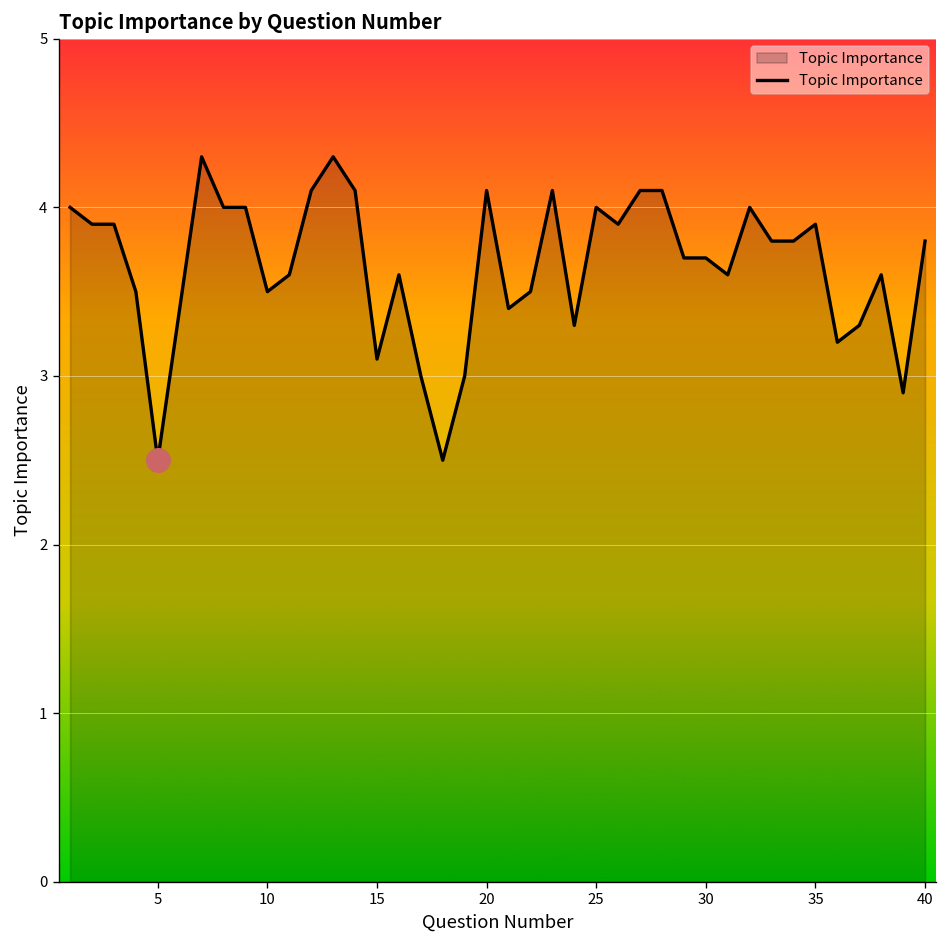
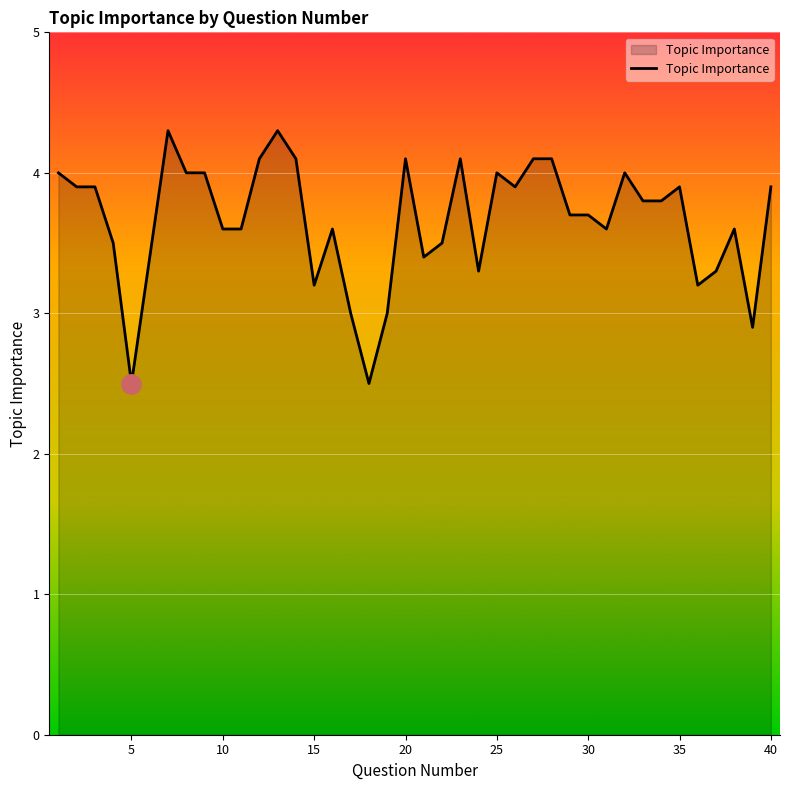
  {
    "Topic Importance": {
-     "10": 3.5,
-     "15": 3.1,
+     "10": 3.6,
+     "15": 3.2,
      "20": 4.1,
      "25": 4.0,
      "30": 3.7,
      "35": 3.9,
-     "40": 3.8
+     "40": 3.9
    }
  }
